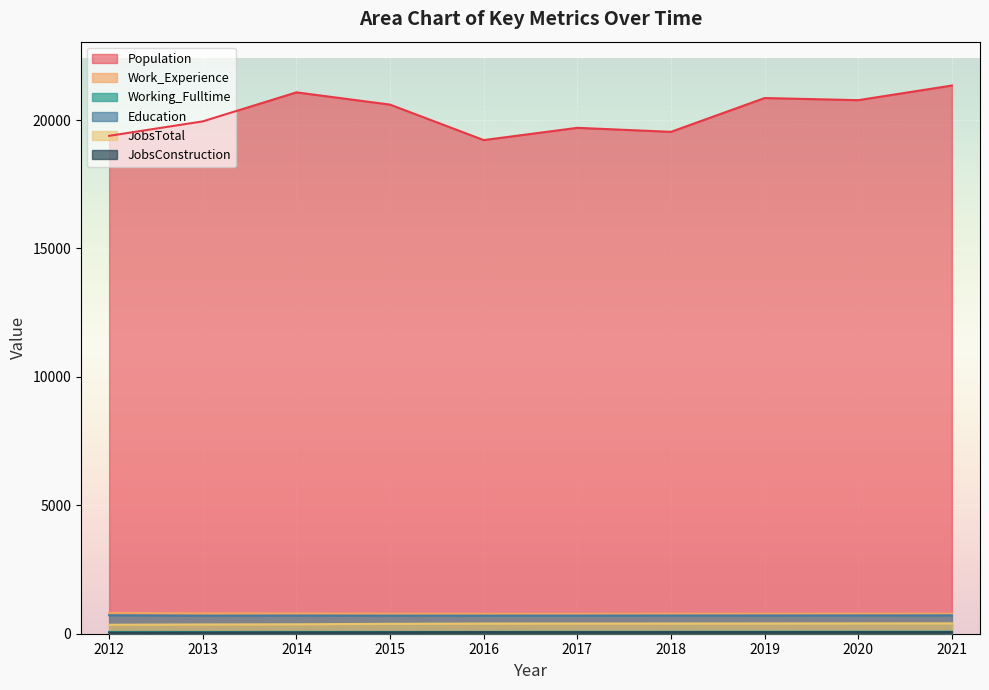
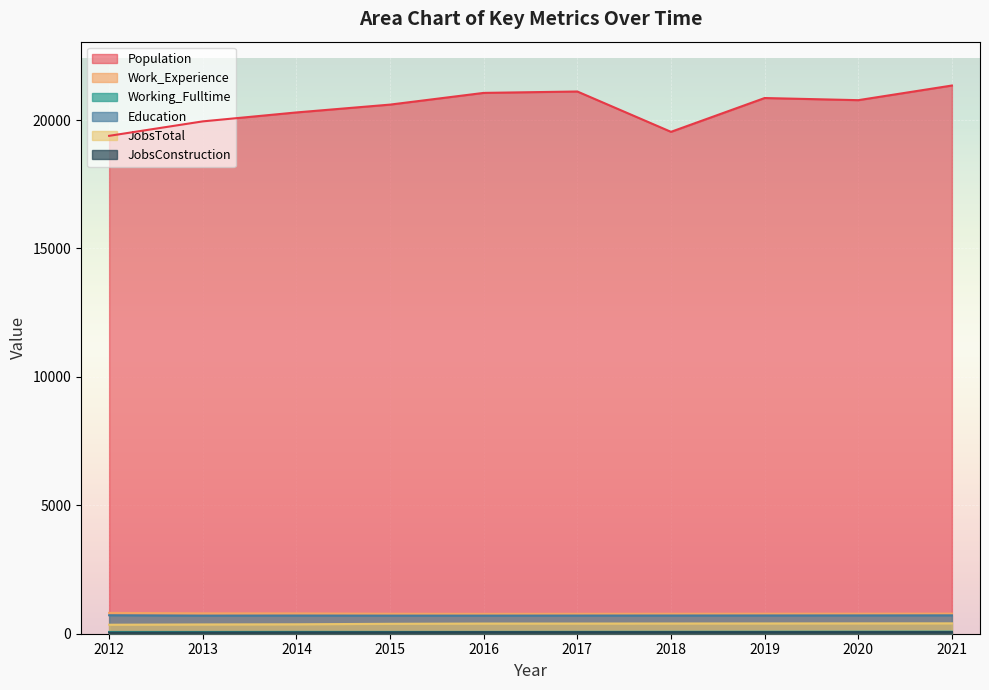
  {
    "Population": {
-     "2014": 21100,
+     "2014": 20300,
      "2015": 20600,
-     "2016": 19200,
-     "2017": 19700,
+     "2016": 21100,
+     "2017": 21100,
      "2018": 19500,
      "2019": 20900,
      "2020": 20800,
      "2021": 21300
    }
  }
